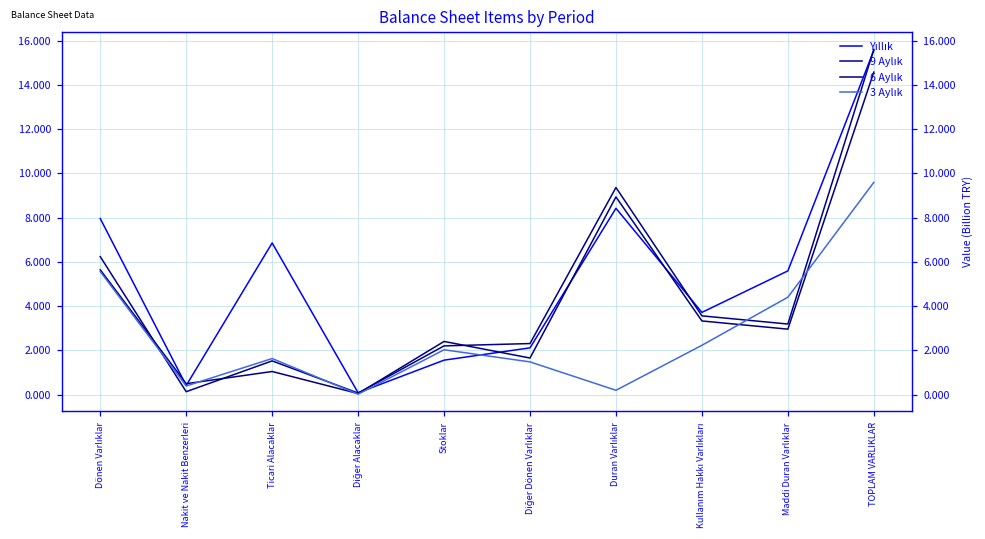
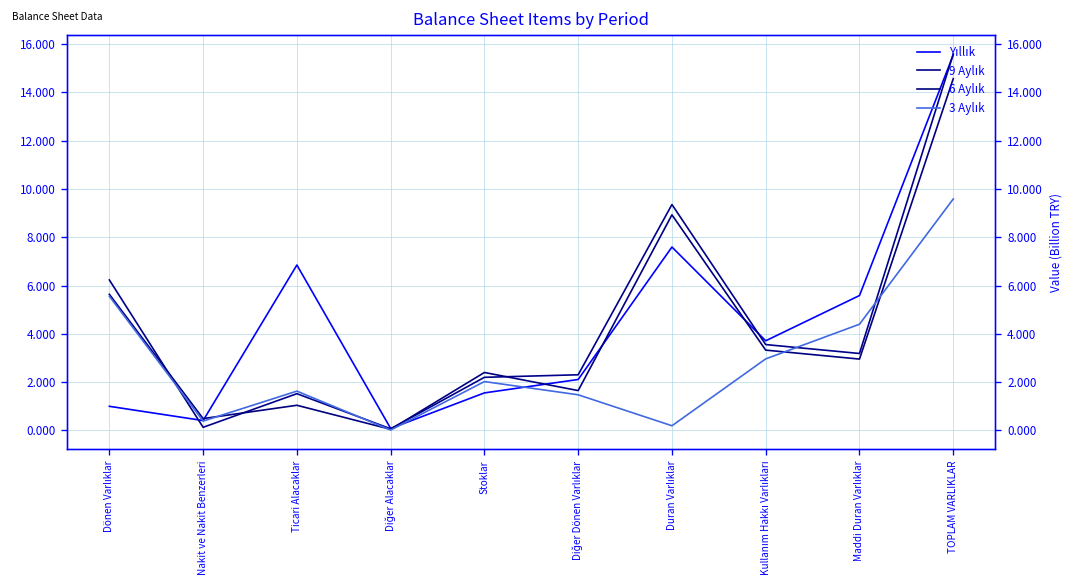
  {
    "Yıllık": {
-     "Dönen Varlıklar": 8.0,
+     "Dönen Varlıklar": 1.0,
      "Ticari Alacaklar": 6.9,
      "Stoklar": 1.6,
      "Diğer Dönen Varlıklar": 2.1,
-     "Duran Varlıklar": 8.4,
+     "Duran Varlıklar": 7.6,
      "Kullanım Hakkı Varlıkları": 3.7,
      "Maddi Duran Varlıklar": 5.6
    },
    "3 Aylık": {
      "Stoklar": 2.0,
      "Diğer Dönen Varlıklar": 1.5,
      "Duran Varlıklar": 0.2,
-     "Kullanım Hakkı Varlıkları": 2.2,
+     "Kullanım Hakkı Varlıkları": 3.0,
      "Maddi Duran Varlıklar": 4.4,
      "TOPLAM VARLIKLAR": 9.6
    }
  }
